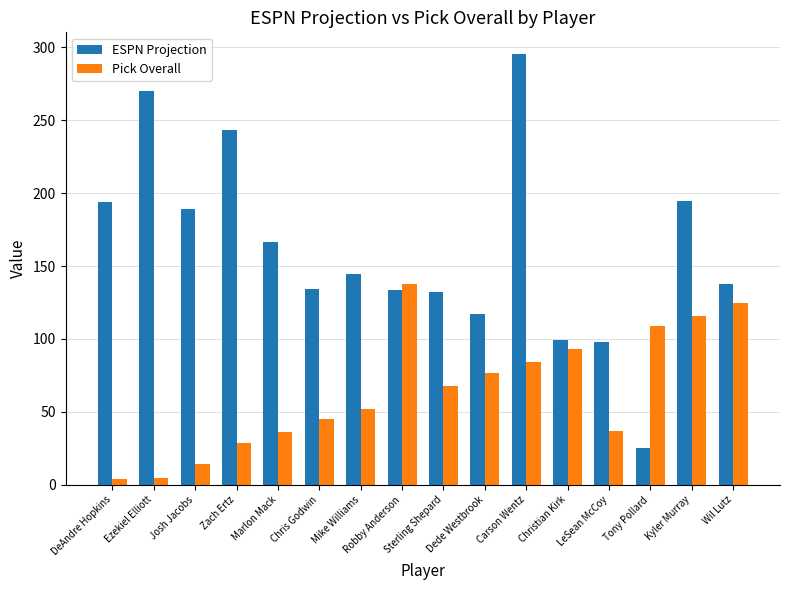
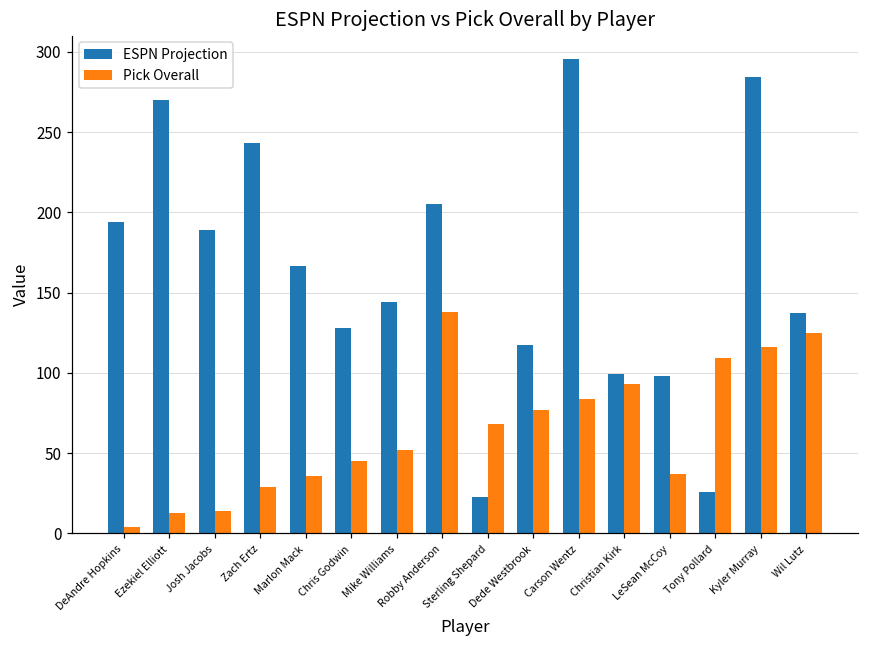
  {
    "ESPN Projection": {
      "DeAndre Hopkins": 194,
      "Ezekiel Elliott": 270,
      "Josh Jacobs": 189,
      "Zach Ertz": 243,
      "Marlon Mack": 167,
-     "Chris Godwin": 134,
+     "Chris Godwin": 128,
      "Mike Williams": 144,
-     "Robby Anderson": 133,
-     "Sterling Shepard": 132,
+     "Robby Anderson": 205,
+     "Sterling Shepard": 23,
      "Dede Westbrook": 117,
      "Carson Wentz": 295,
      "Christian Kirk": 99,
      "LeSean McCoy": 98,
      "Tony Pollard": 26,
-     "Kyler Murray": 194,
+     "Kyler Murray": 284,
      "Wil Lutz": 137
    },
    "Pick Overall": {
      "DeAndre Hopkins": 4,
-     "Ezekiel Elliott": 5,
+     "Ezekiel Elliott": 13,
      "Josh Jacobs": 14,
      "Zach Ertz": 29,
      "Marlon Mack": 36,
      "Chris Godwin": 45,
      "Mike Williams": 52,
      "Robby Anderson": 138,
      "Sterling Shepard": 68,
      "Dede Westbrook": 77,
      "Carson Wentz": 84,
      "Christian Kirk": 93,
      "LeSean McCoy": 37,
      "Tony Pollard": 109,
      "Kyler Murray": 116,
      "Wil Lutz": 125
    }
  }
